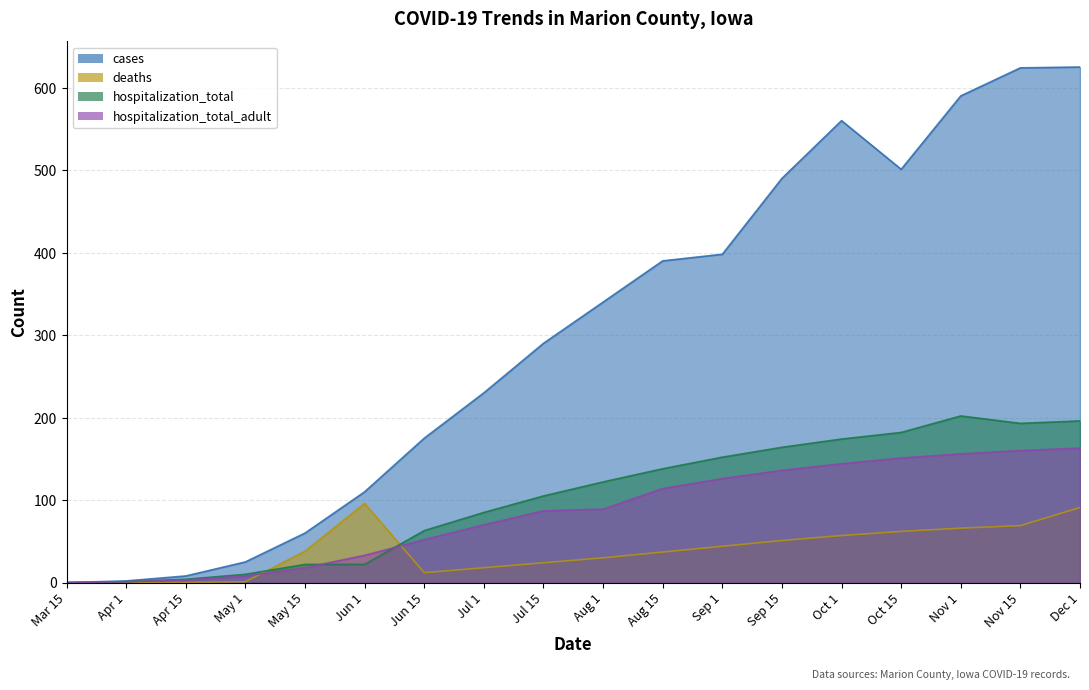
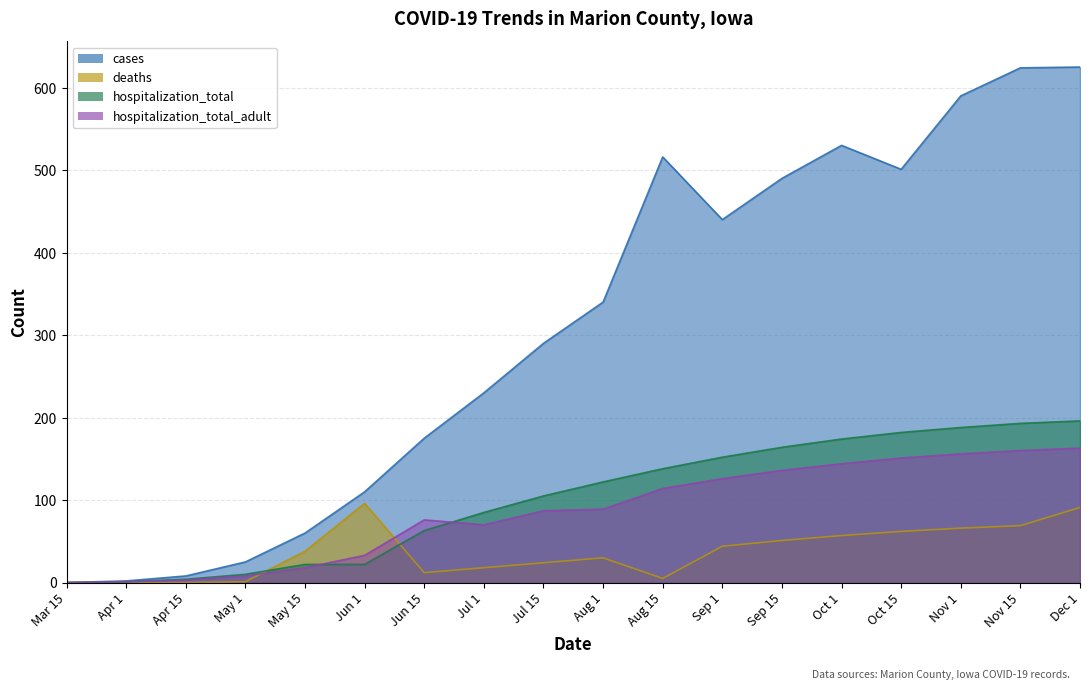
  {
    "cases": {
      "Apr 15": 10,
      "May 1": 30,
      "May 15": 60,
      "Jun 1": 110,
      "Jun 15": 180,
      "Jul 1": 230,
      "Jul 15": 290,
      "Aug 1": 340,
-     "Aug 15": 390,
-     "Sep 1": 400,
+     "Aug 15": 520,
+     "Sep 1": 440,
      "Sep 15": 490,
-     "Oct 1": 560,
+     "Oct 1": 530,
      "Oct 15": 500,
      "Nov 1": 590,
      "Nov 15": 620,
      "Dec 1": 630
    },
    "deaths": {
      "May 1": 0,
      "May 15": 40,
      "Jun 1": 100,
      "Jun 15": 10,
      "Jul 1": 20,
      "Jul 15": 20,
      "Aug 1": 30,
-     "Aug 15": 40,
+     "Aug 15": 10,
      "Sep 1": 40,
      "Sep 15": 50,
      "Oct 1": 60,
      "Oct 15": 60,
      "Nov 1": 70,
      "Nov 15": 70,
      "Dec 1": 90
    },
    "hospitalization_total": {
      "May 15": 20,
      "Jun 1": 20,
      "Jun 15": 60,
      "Jul 1": 90,
      "Jul 15": 110,
      "Aug 1": 120,
      "Aug 15": 140,
      "Sep 1": 150,
      "Sep 15": 160,
      "Oct 1": 170,
      "Oct 15": 180,
-     "Nov 1": 200,
+     "Nov 1": 190,
      "Nov 15": 190,
      "Dec 1": 200
    },
    "hospitalization_total_adult": {
      "May 15": 20,
      "Jun 1": 30,
-     "Jun 15": 50,
+     "Jun 15": 80,
      "Jul 1": 70,
      "Jul 15": 90,
      "Aug 1": 90,
      "Aug 15": 110,
      "Sep 1": 130,
      "Sep 15": 140,
      "Oct 1": 140,
      "Oct 15": 150,
      "Nov 1": 160,
      "Nov 15": 160,
      "Dec 1": 160
    }
  }
